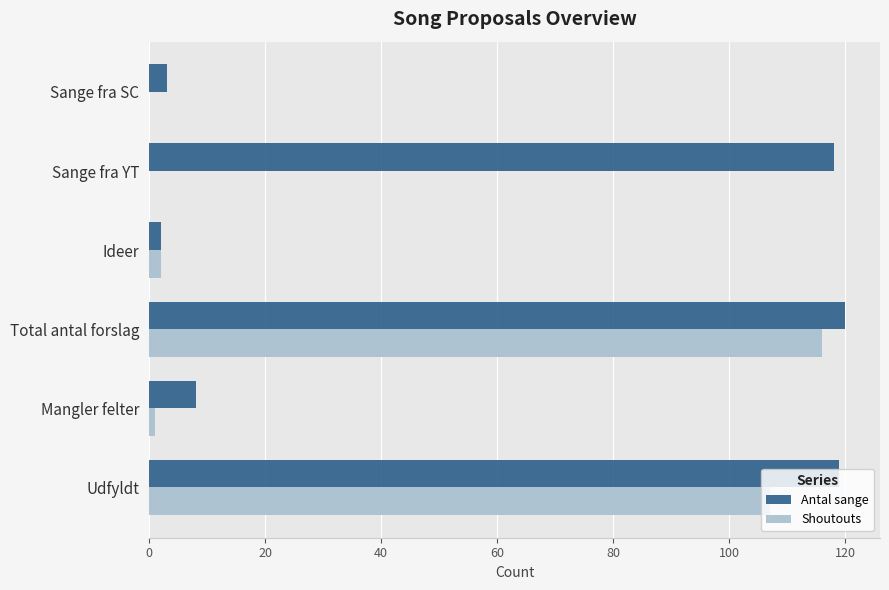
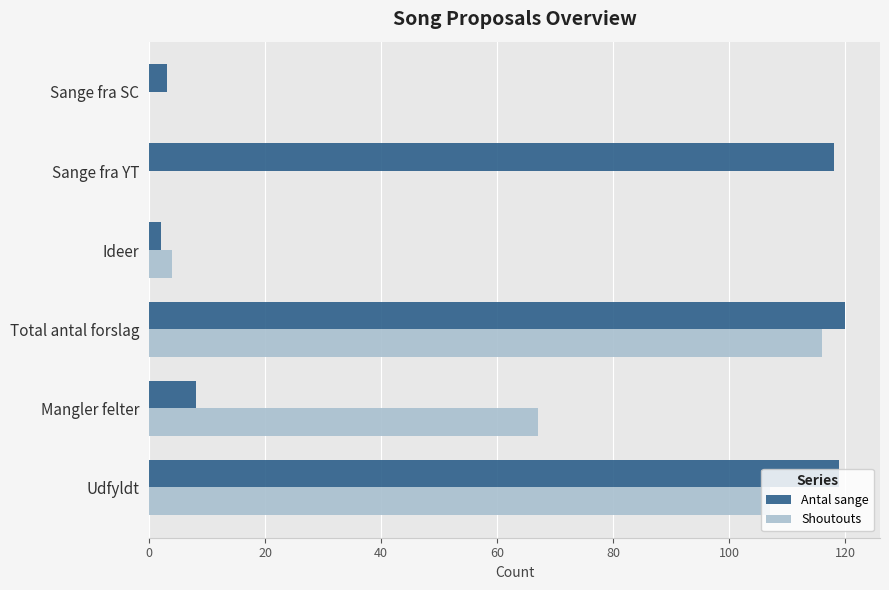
  {
    "Antal sange": {
      "Sange fra SC": 3,
      "Sange fra YT": 118,
      "Ideer": 2,
      "Total antal forslag": 120,
      "Mangler felter": 8
    },
    "Shoutouts": {
      "Sange fra SC": 0,
      "Sange fra YT": 0,
-     "Ideer": 2,
+     "Ideer": 4,
      "Total antal forslag": 116,
-     "Mangler felter": 1
+     "Mangler felter": 67
    }
  }
